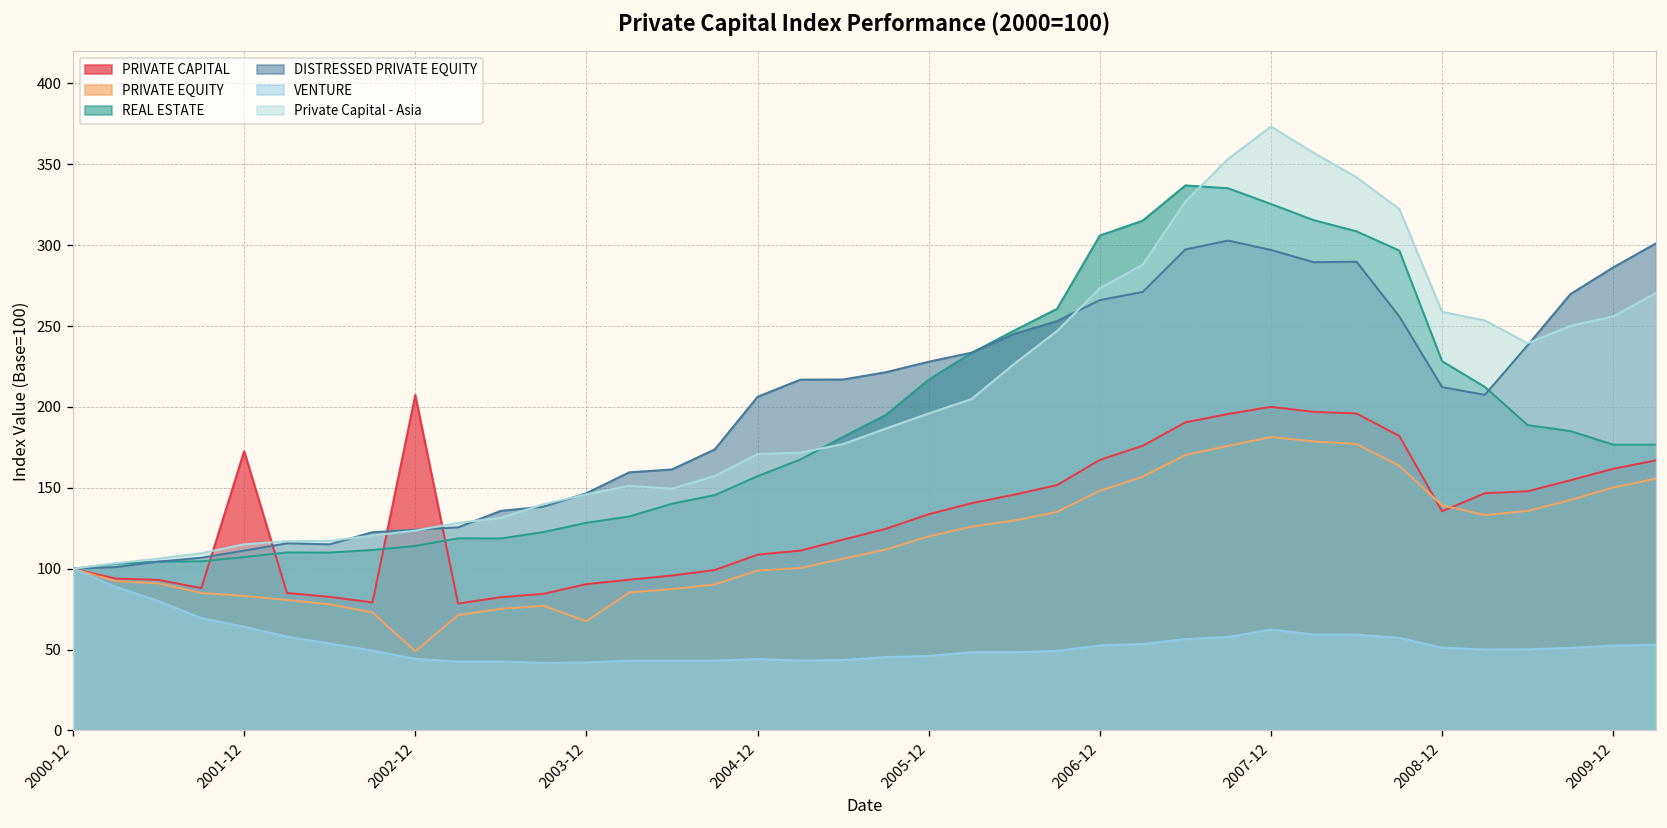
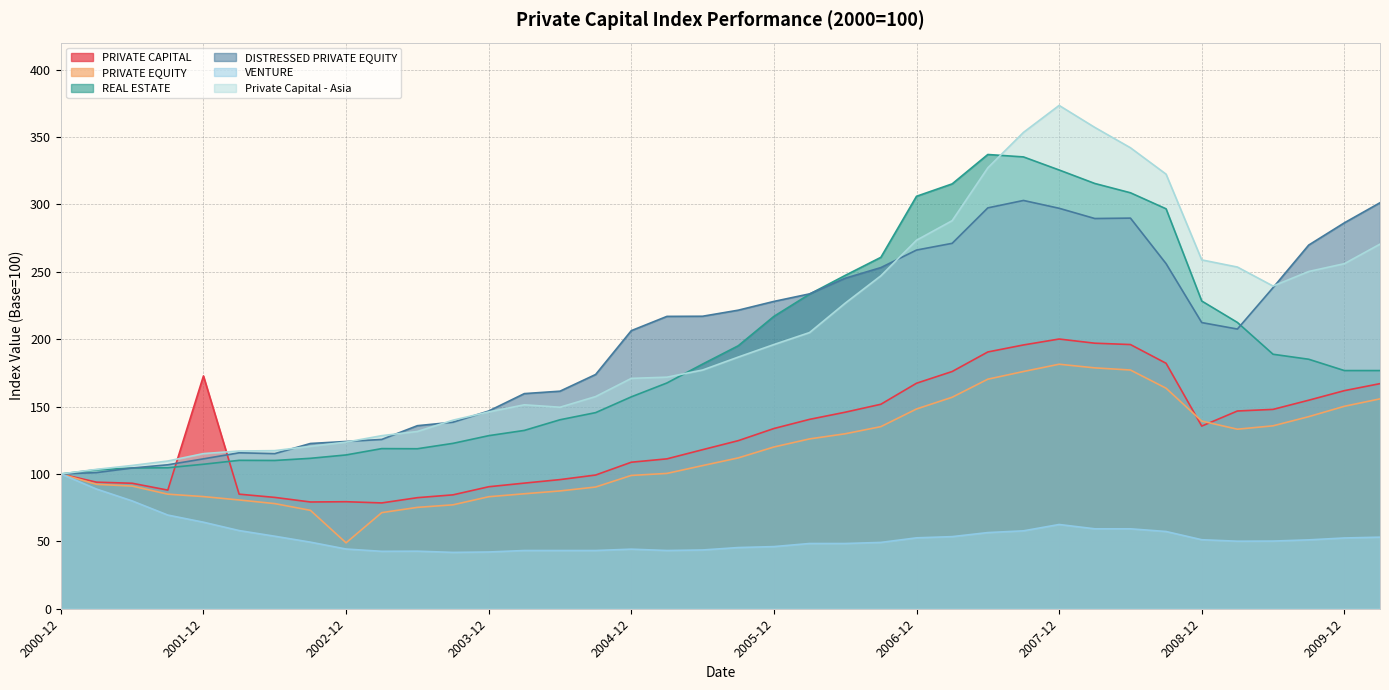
  {
    "PRIVATE CAPITAL": {
      "2001-12": 173,
-     "2002-12": 207,
+     "2002-12": 79,
      "2003-12": 91,
      "2004-12": 109,
      "2005-12": 134,
      "2006-12": 167,
      "2007-12": 200,
      "2008-12": 136,
      "2009-12": 162
    },
    "PRIVATE EQUITY": {
      "2001-12": 83,
      "2002-12": 49,
-     "2003-12": 68,
+     "2003-12": 83,
      "2004-12": 99,
      "2005-12": 120,
      "2006-12": 148,
      "2007-12": 181,
      "2008-12": 139,
      "2009-12": 150
    }
  }
